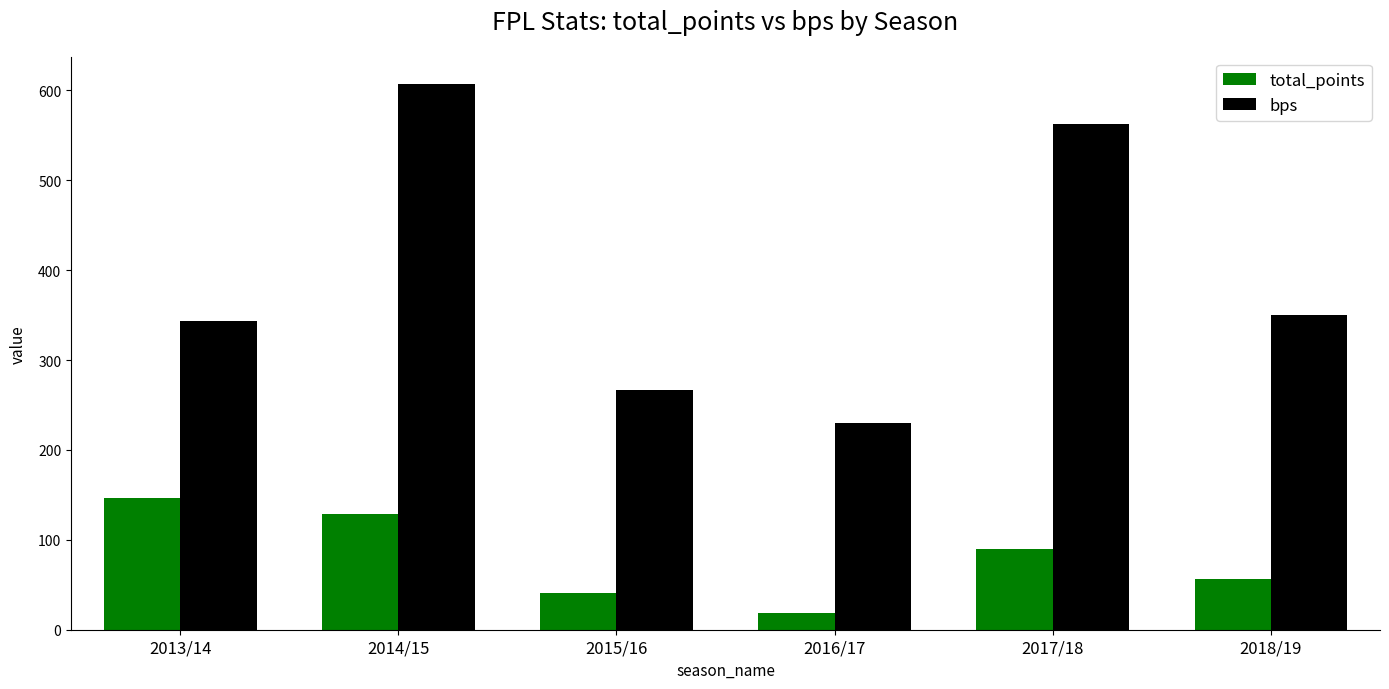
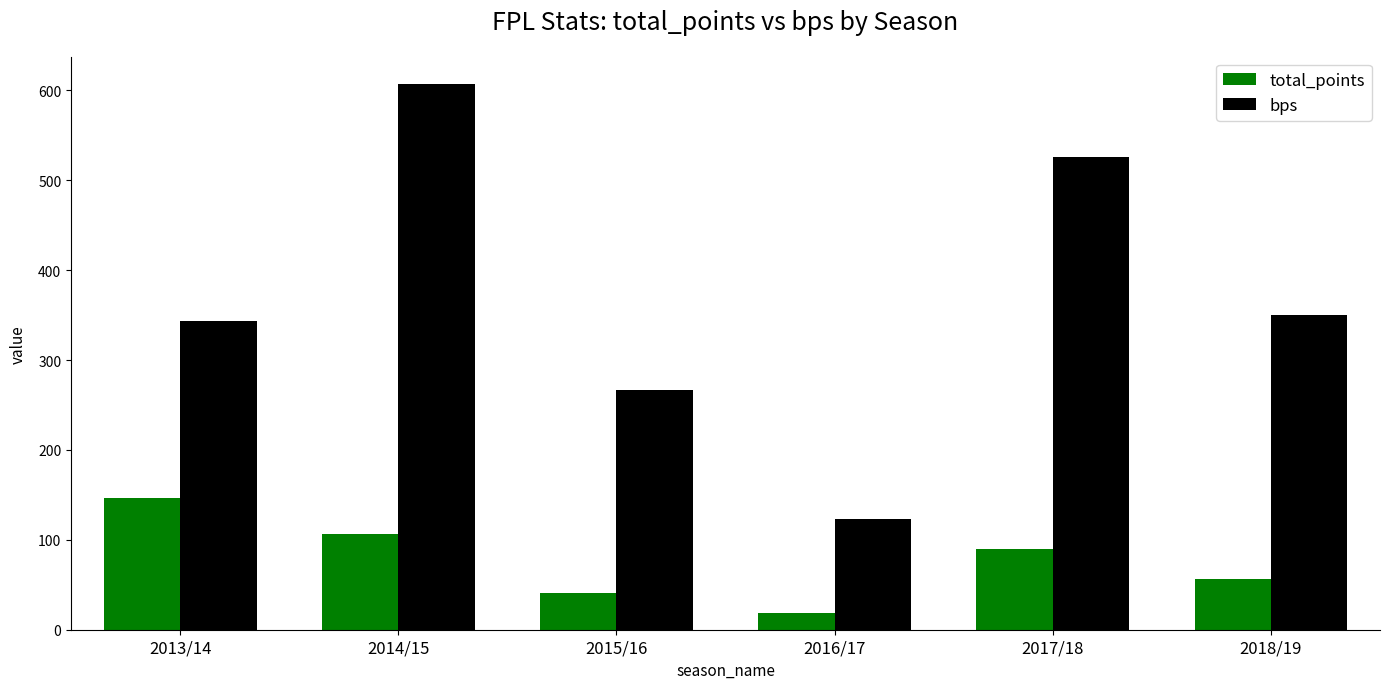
  {
    "total_points": {
      "2013/14": 150,
-     "2014/15": 130,
+     "2014/15": 110,
      "2015/16": 40,
      "2016/17": 20,
      "2017/18": 90,
      "2018/19": 60
    },
    "bps": {
      "2013/14": 340,
      "2014/15": 610,
      "2015/16": 270,
-     "2016/17": 230,
-     "2017/18": 560,
+     "2016/17": 120,
+     "2017/18": 530,
      "2018/19": 350
    }
  }
